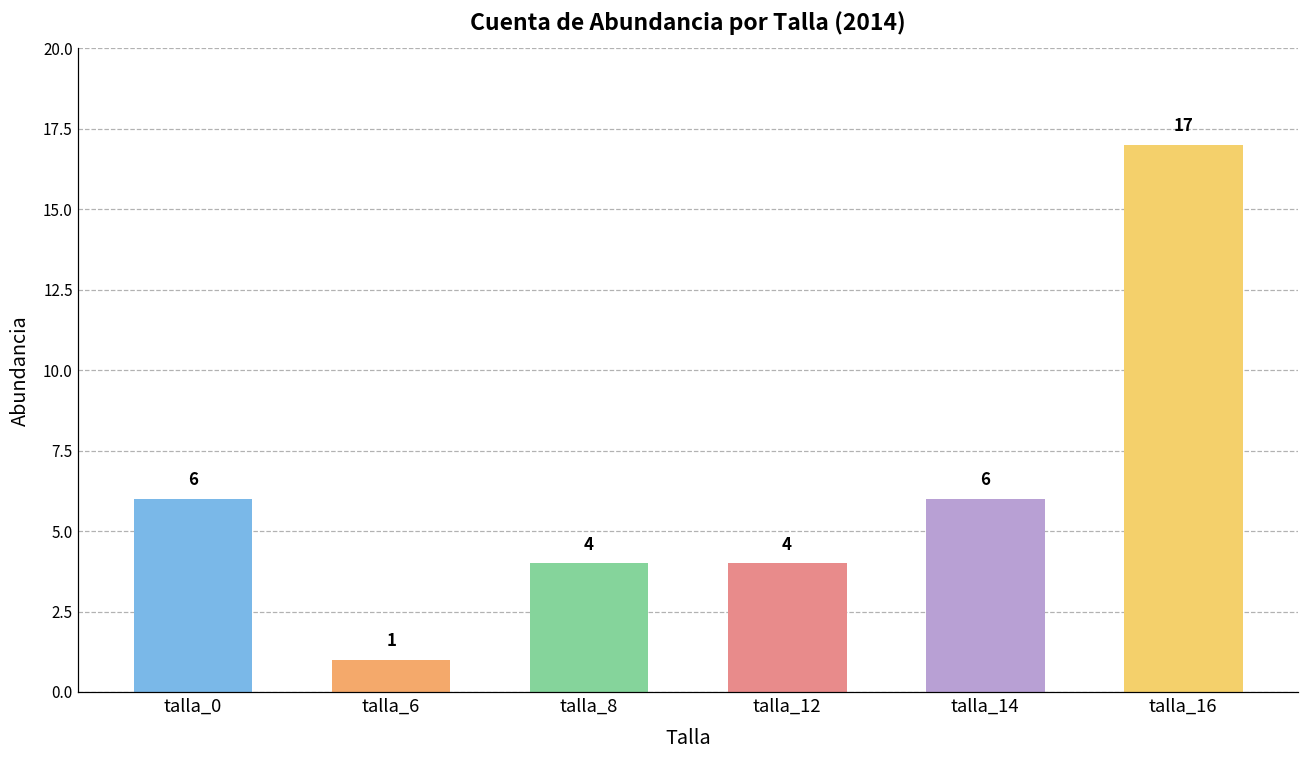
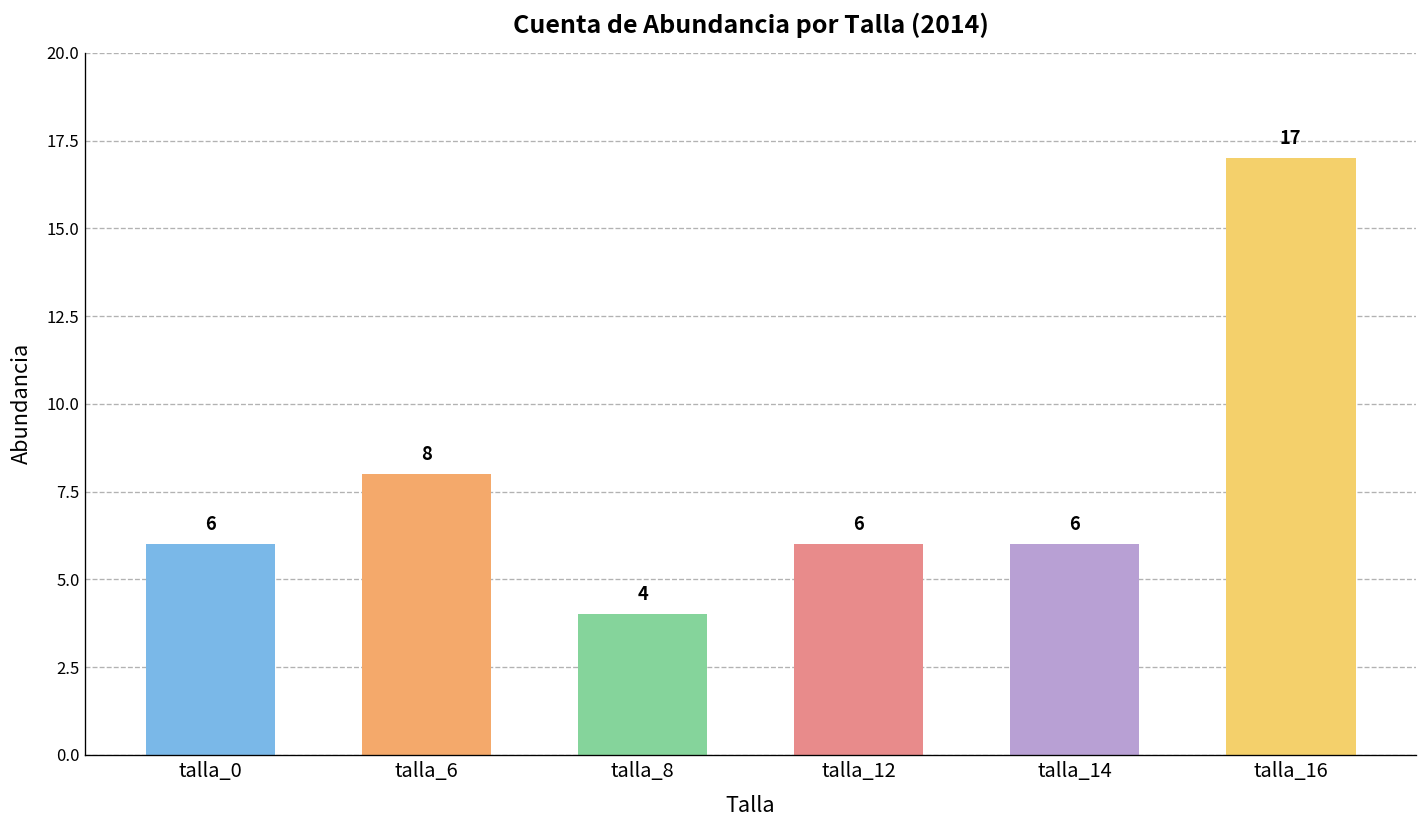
  {
    "talla_0": 6,
-   "talla_6": 1,
+   "talla_6": 8,
    "talla_8": 4,
-   "talla_12": 4,
+   "talla_12": 6,
    "talla_14": 6,
    "talla_16": 17
  }
